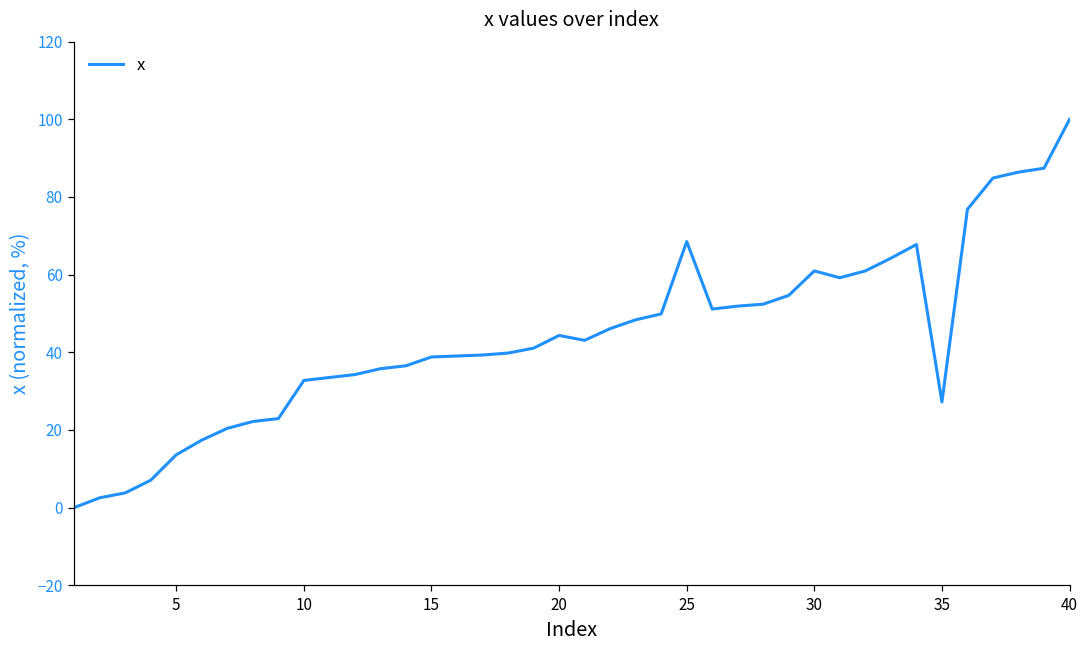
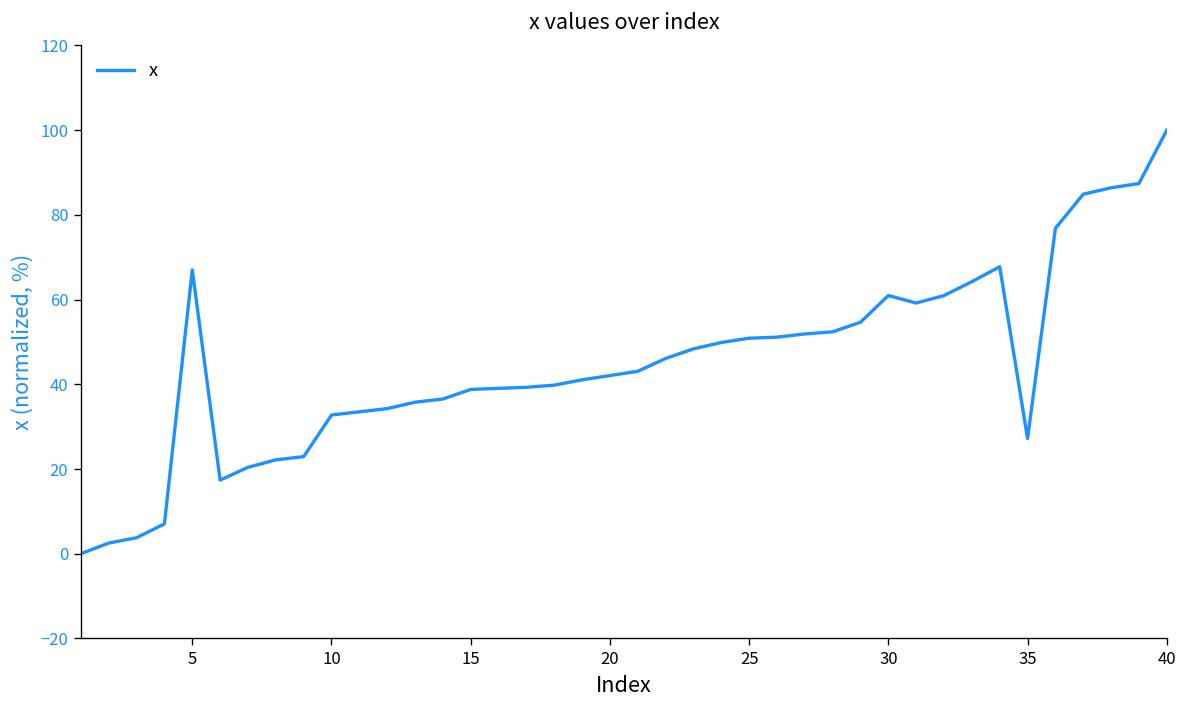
  {
-   "5": 14,
+   "5": 67,
    "10": 33,
    "15": 39,
-   "20": 44,
-   "25": 69,
+   "20": 42,
+   "25": 51,
    "30": 61,
    "35": 27,
    "40": 100
  }
